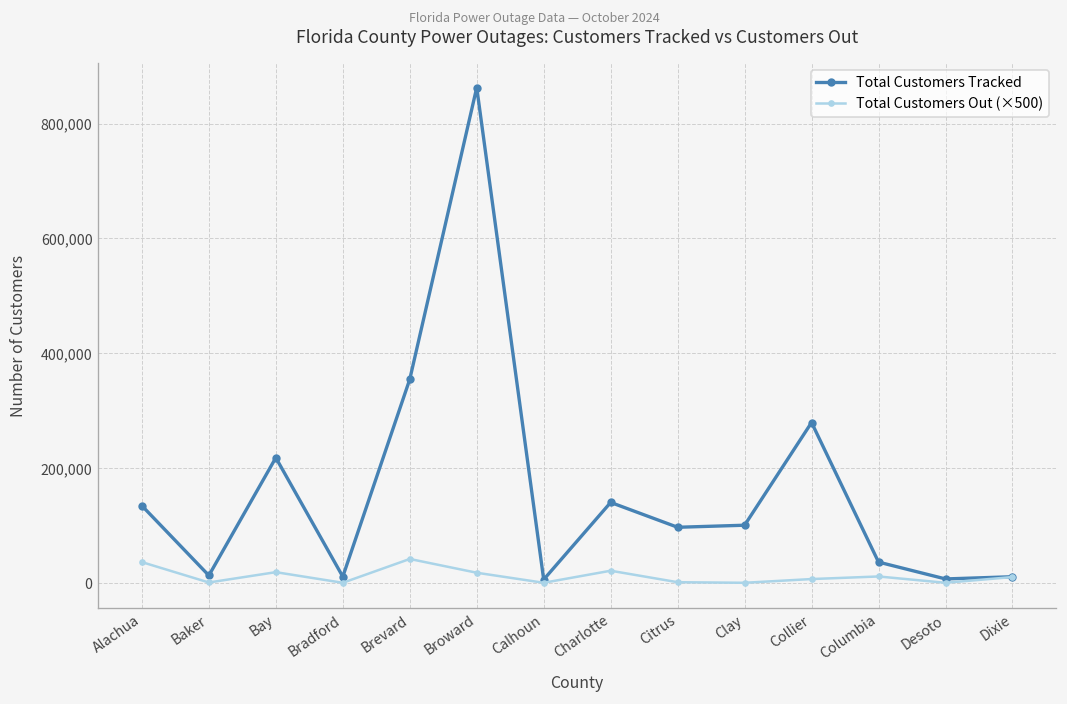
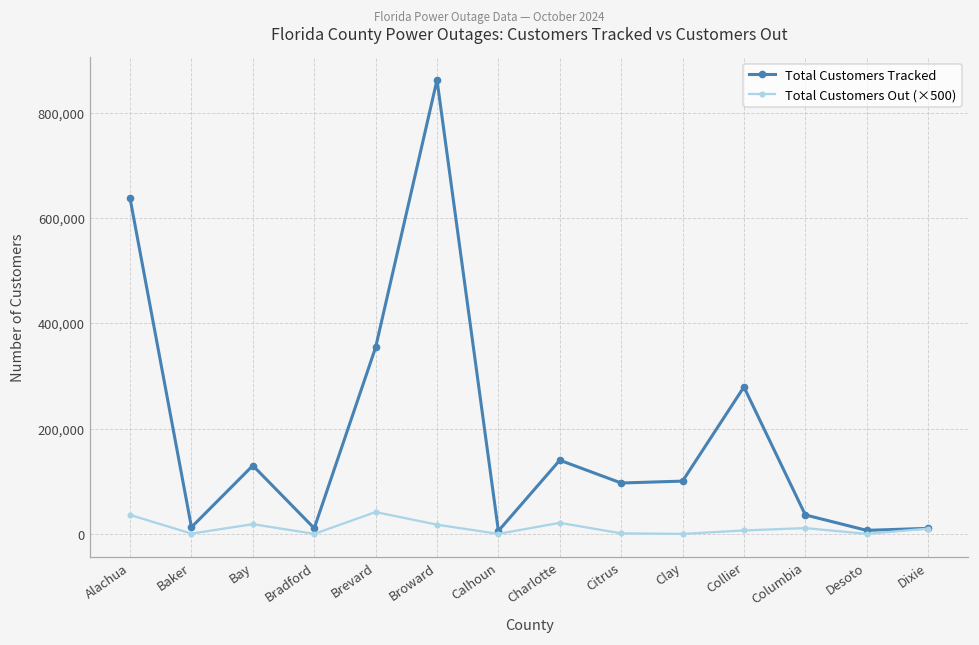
  {
    "Total Customers Tracked": {
-     "Alachua": "130,000",
+     "Alachua": "640,000",
      "Baker": "10,000",
-     "Bay": "220,000",
+     "Bay": "130,000",
      "Bradford": "10,000",
      "Brevard": "350,000",
      "Broward": "860,000",
      "Calhoun": "10,000",
      "Charlotte": "140,000",
      "Citrus": "100,000",
      "Clay": "100,000",
      "Collier": "280,000",
      "Columbia": "40,000",
      "Desoto": "10,000"
    },
    "Total Customers Out (×500)": {
      "Alachua": "40,000",
      "Baker": "0",
      "Bay": "20,000",
      "Bradford": "0",
      "Brevard": "40,000",
      "Broward": "20,000",
      "Calhoun": "0",
      "Charlotte": "20,000",
      "Citrus": "0",
      "Clay": "0",
      "Collier": "10,000",
      "Columbia": "10,000",
      "Desoto": "0"
    }
  }
